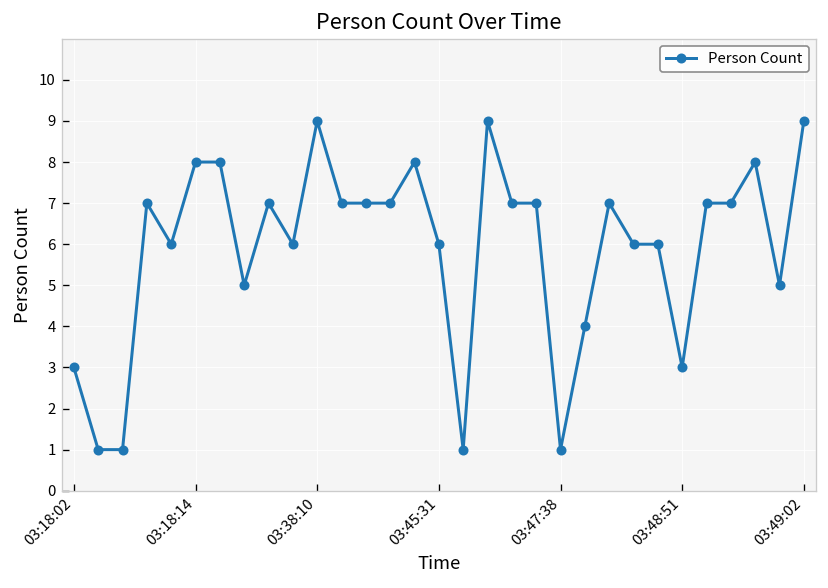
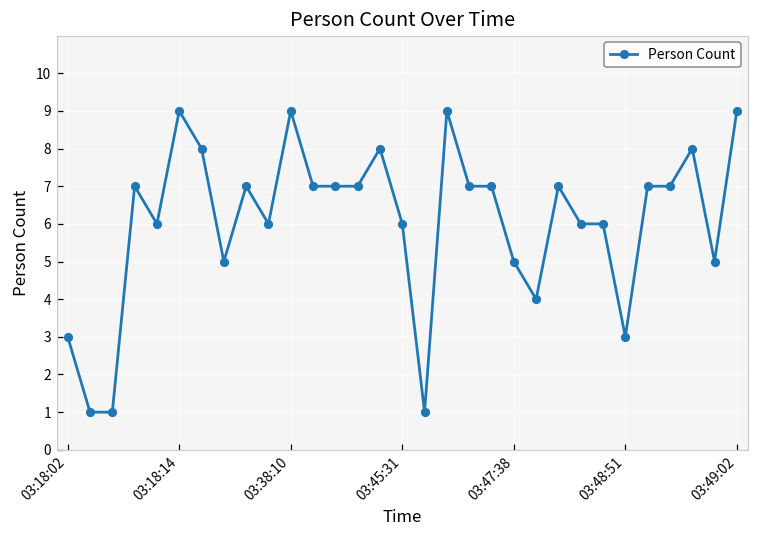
  {
    "03:18:02": 3,
-   "03:18:14": 8,
+   "03:18:14": 9,
    "03:38:10": 9,
    "03:45:31": 6,
-   "03:47:38": 1,
+   "03:47:38": 5,
    "03:48:51": 3,
    "03:49:02": 9
  }
